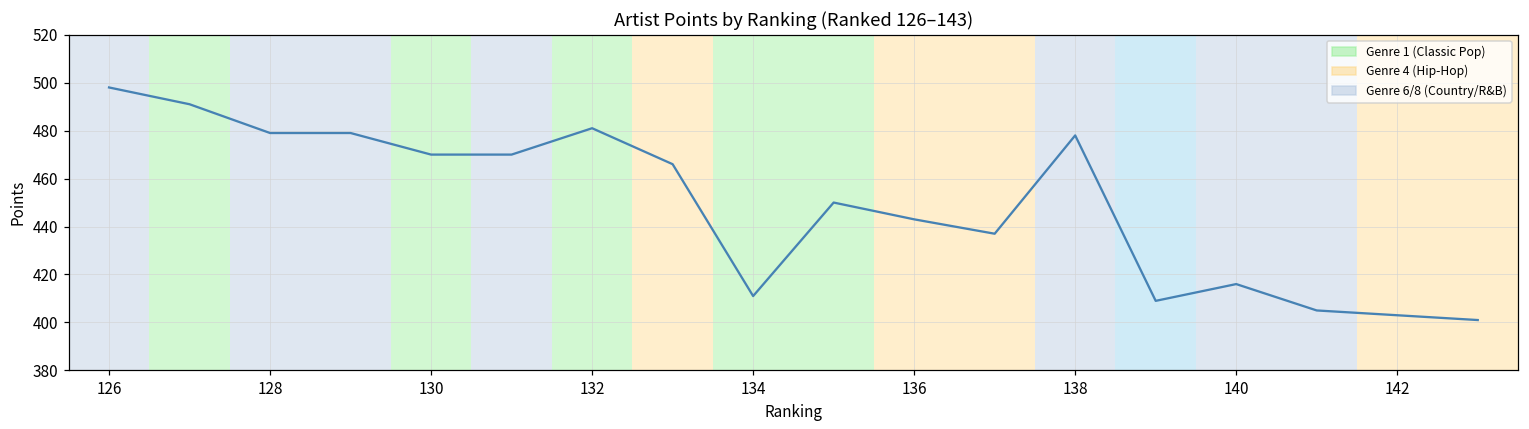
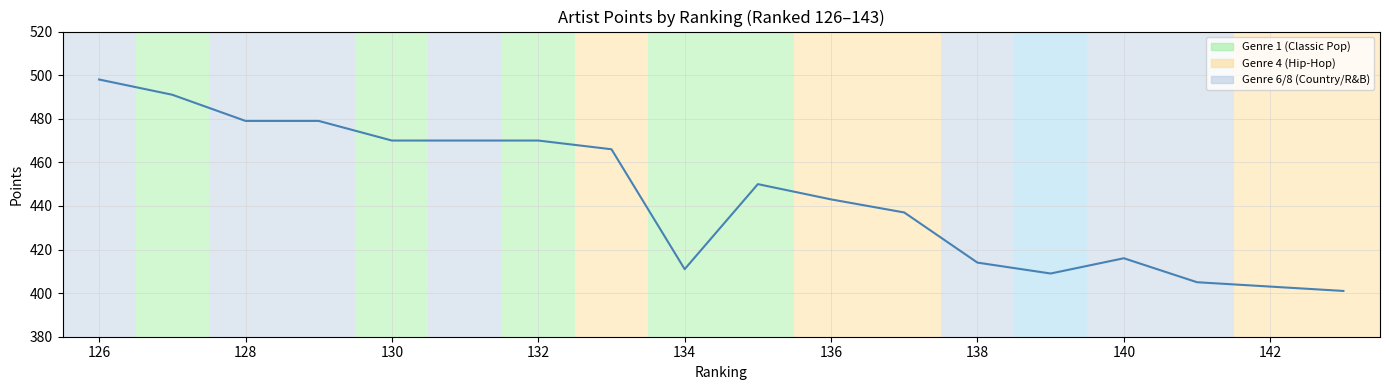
  {
    "126": 498,
    "128": 479,
    "130": 470,
-   "132": 481,
+   "132": 470,
    "134": 411,
    "136": 443,
-   "138": 478,
+   "138": 414,
    "140": 416,
    "142": 403
  }
